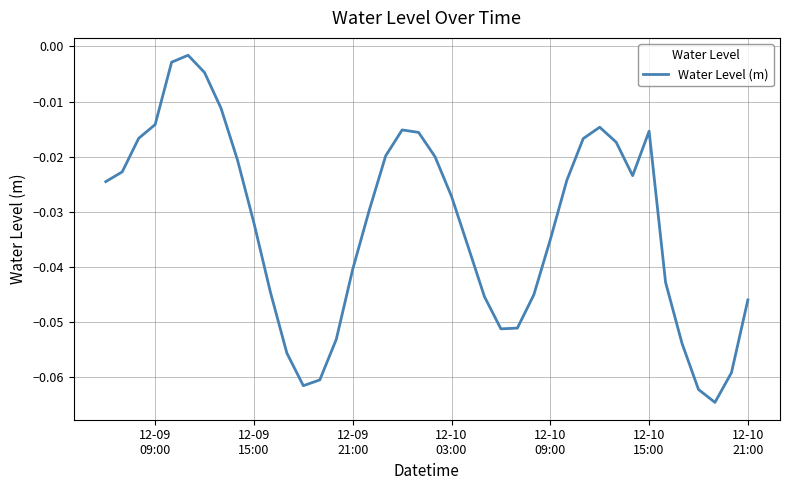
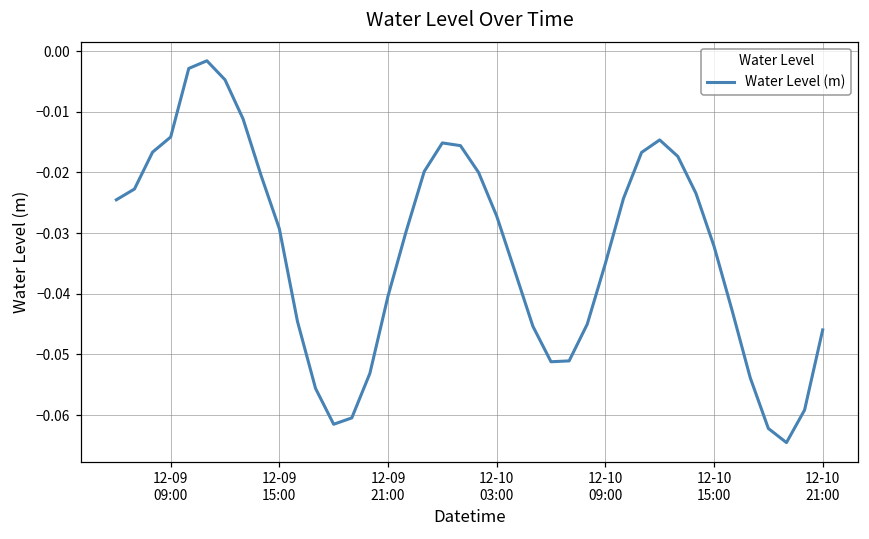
  {
    "12-09 09:00": -0.014,
-   "12-09 15:00": -0.032,
+   "12-09 15:00": -0.029,
    "12-09 21:00": -0.040,
    "12-10 03:00": -0.027,
    "12-10 09:00": -0.035,
-   "12-10 15:00": -0.015,
+   "12-10 15:00": -0.032,
    "12-10 21:00": -0.046
  }
